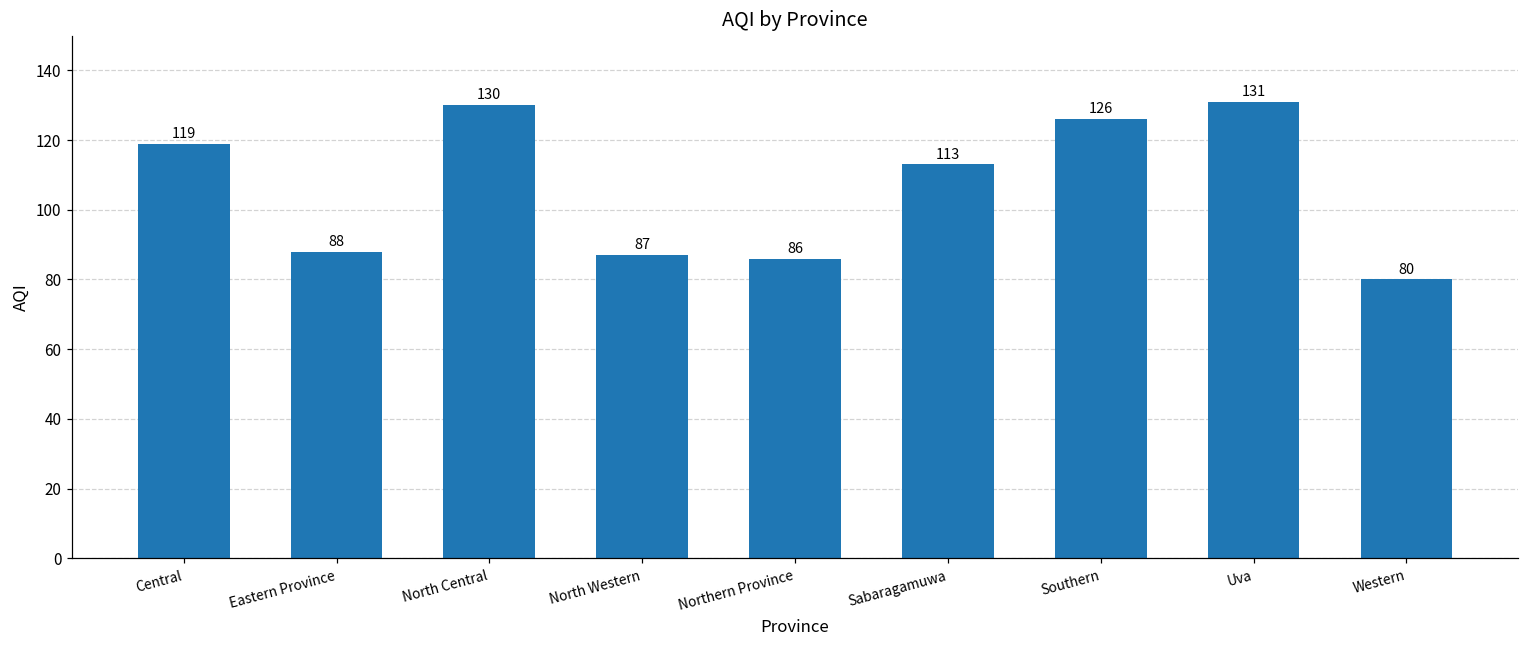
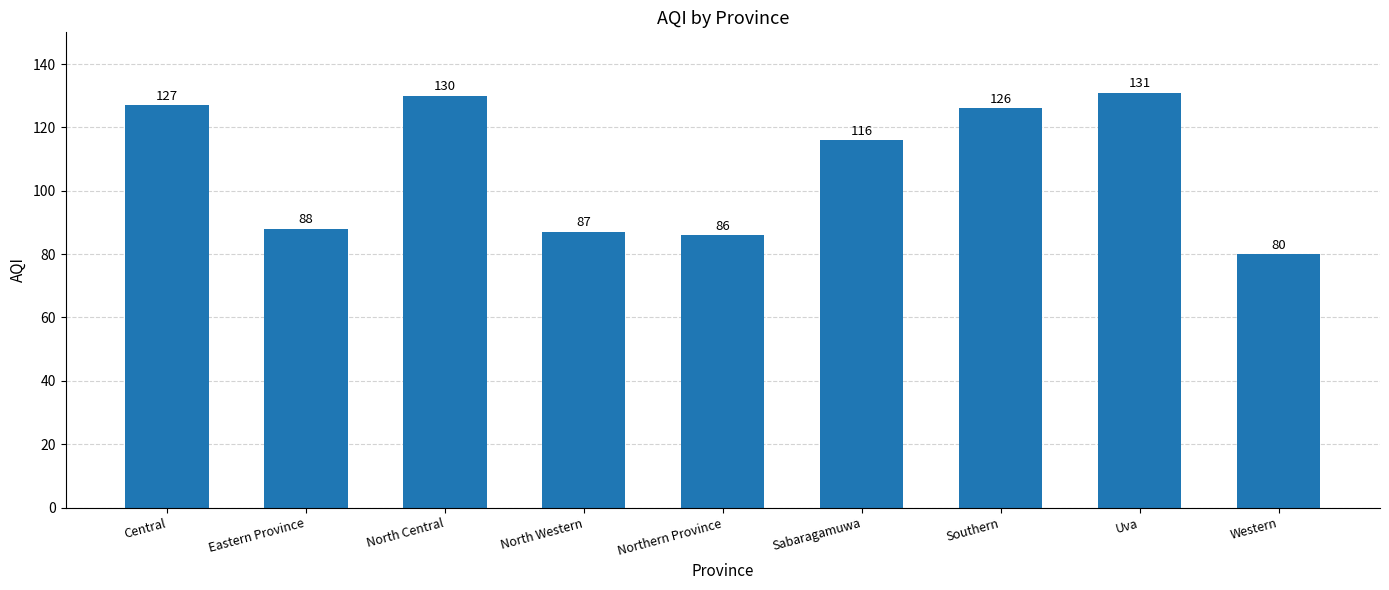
  {
-   "Central": 119,
+   "Central": 127,
    "Eastern Province": 88,
    "North Central": 130,
    "North Western": 87,
    "Northern Province": 86,
-   "Sabaragamuwa": 113,
+   "Sabaragamuwa": 116,
    "Southern": 126,
    "Uva": 131,
    "Western": 80
  }
